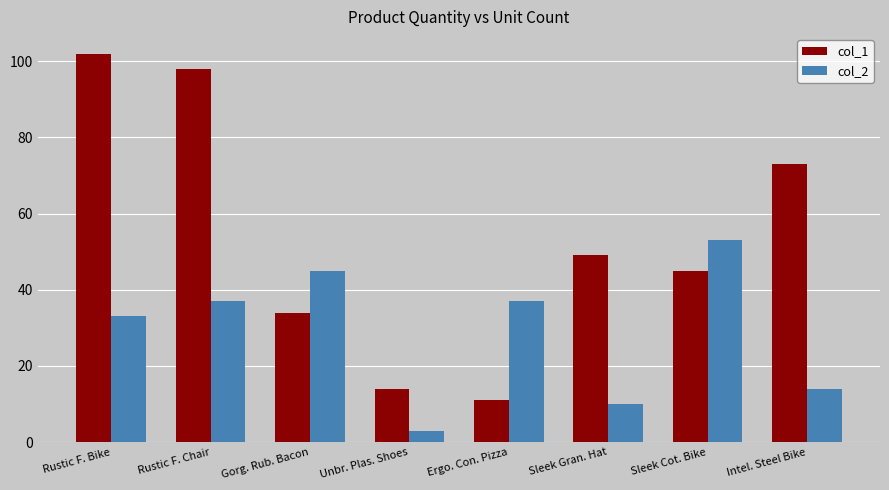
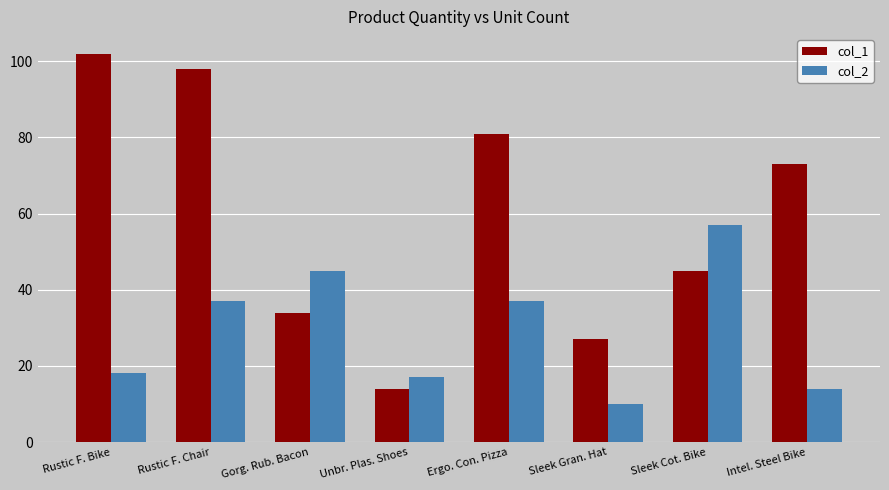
  {
    "col_1": {
      "Rustic F. Bike": 102,
      "Rustic F. Chair": 98,
      "Gorg. Rub. Bacon": 34,
      "Unbr. Plas. Shoes": 14,
-     "Ergo. Con. Pizza": 11,
-     "Sleek Gran. Hat": 49,
+     "Ergo. Con. Pizza": 81,
+     "Sleek Gran. Hat": 27,
      "Sleek Cot. Bike": 45,
      "Intel. Steel Bike": 73
    },
    "col_2": {
-     "Rustic F. Bike": 33,
+     "Rustic F. Bike": 18,
      "Rustic F. Chair": 37,
      "Gorg. Rub. Bacon": 45,
-     "Unbr. Plas. Shoes": 3,
+     "Unbr. Plas. Shoes": 17,
      "Ergo. Con. Pizza": 37,
      "Sleek Gran. Hat": 10,
-     "Sleek Cot. Bike": 53,
+     "Sleek Cot. Bike": 57,
      "Intel. Steel Bike": 14
    }
  }
